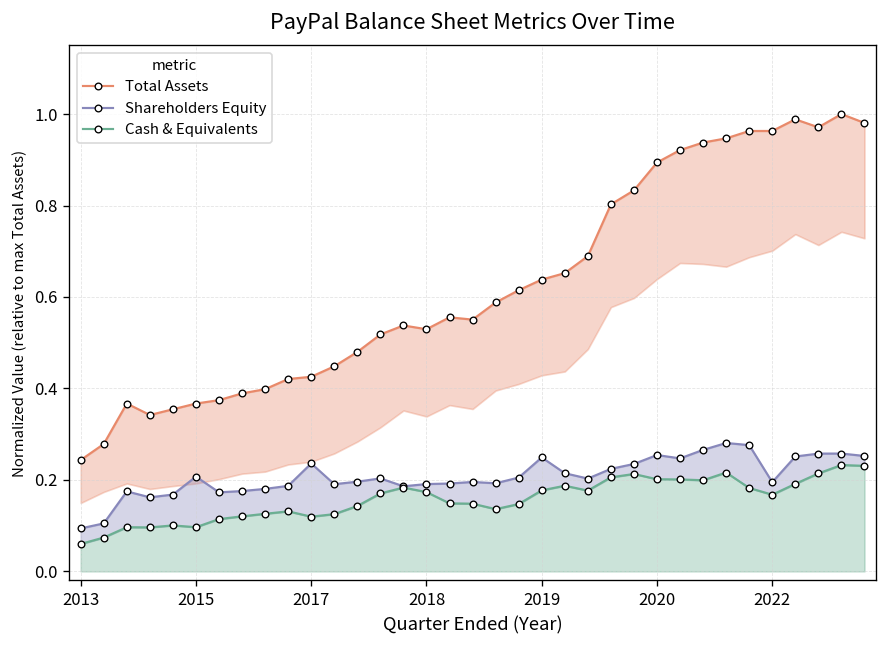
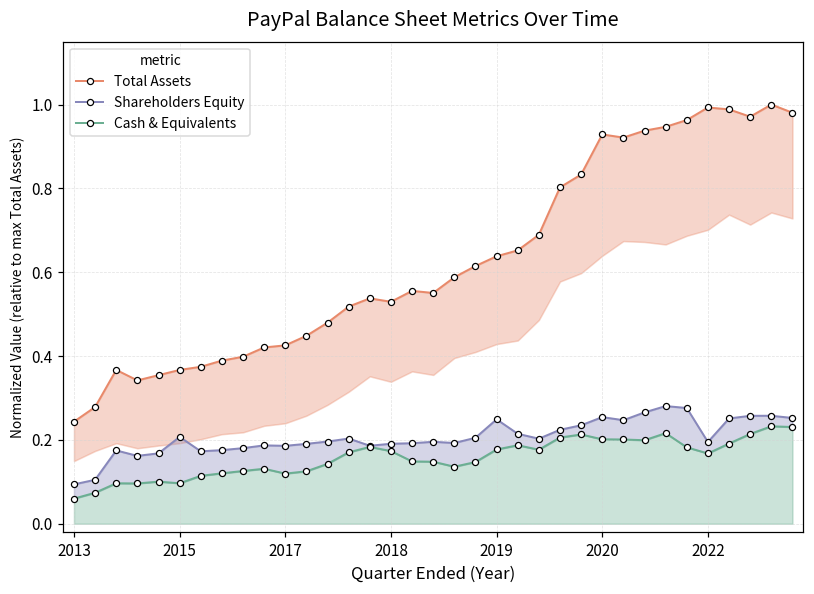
  {
    "Total Assets": {
      "2013": 0.24,
      "2015": 0.37,
      "2017": 0.43,
      "2018": 0.53,
      "2019": 0.64,
-     "2020": 0.89,
-     "2022": 0.96
+     "2020": 0.93,
+     "2022": 0.99
    },
    "Shareholders Equity": {
      "2013": 0.09,
      "2015": 0.21,
-     "2017": 0.24,
+     "2017": 0.19,
      "2018": 0.19,
      "2019": 0.25,
      "2020": 0.25,
      "2022": 0.19
    },
    "Cash & Equivalents": {
      "2013": 0.06,
      "2015": 0.10,
      "2017": 0.12,
      "2018": 0.17,
      "2019": 0.18,
      "2020": 0.20,
      "2022": 0.17
    }
  }
